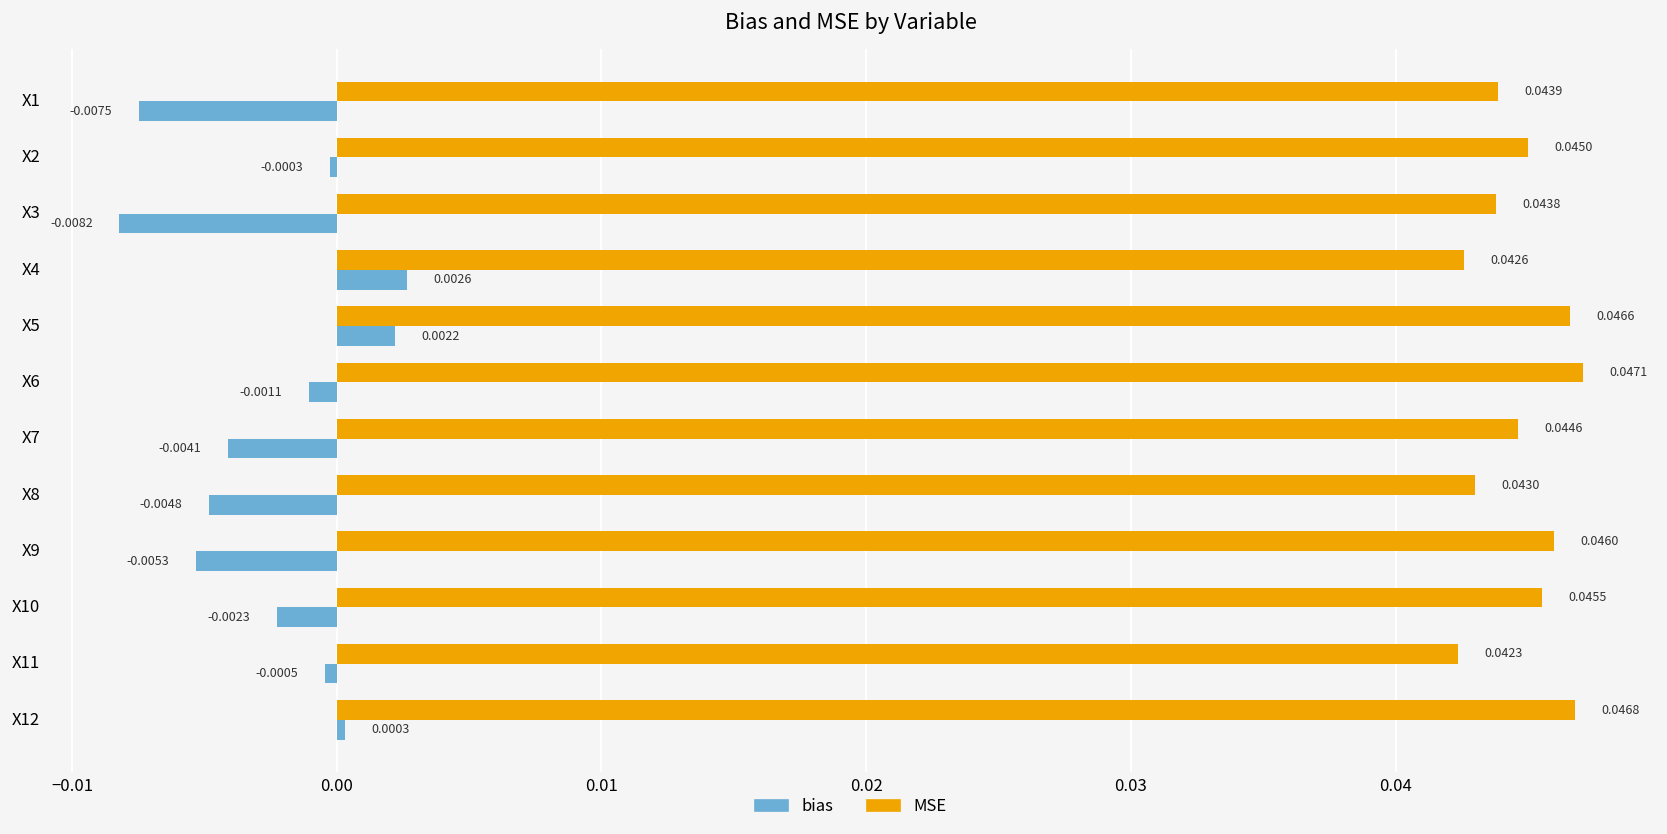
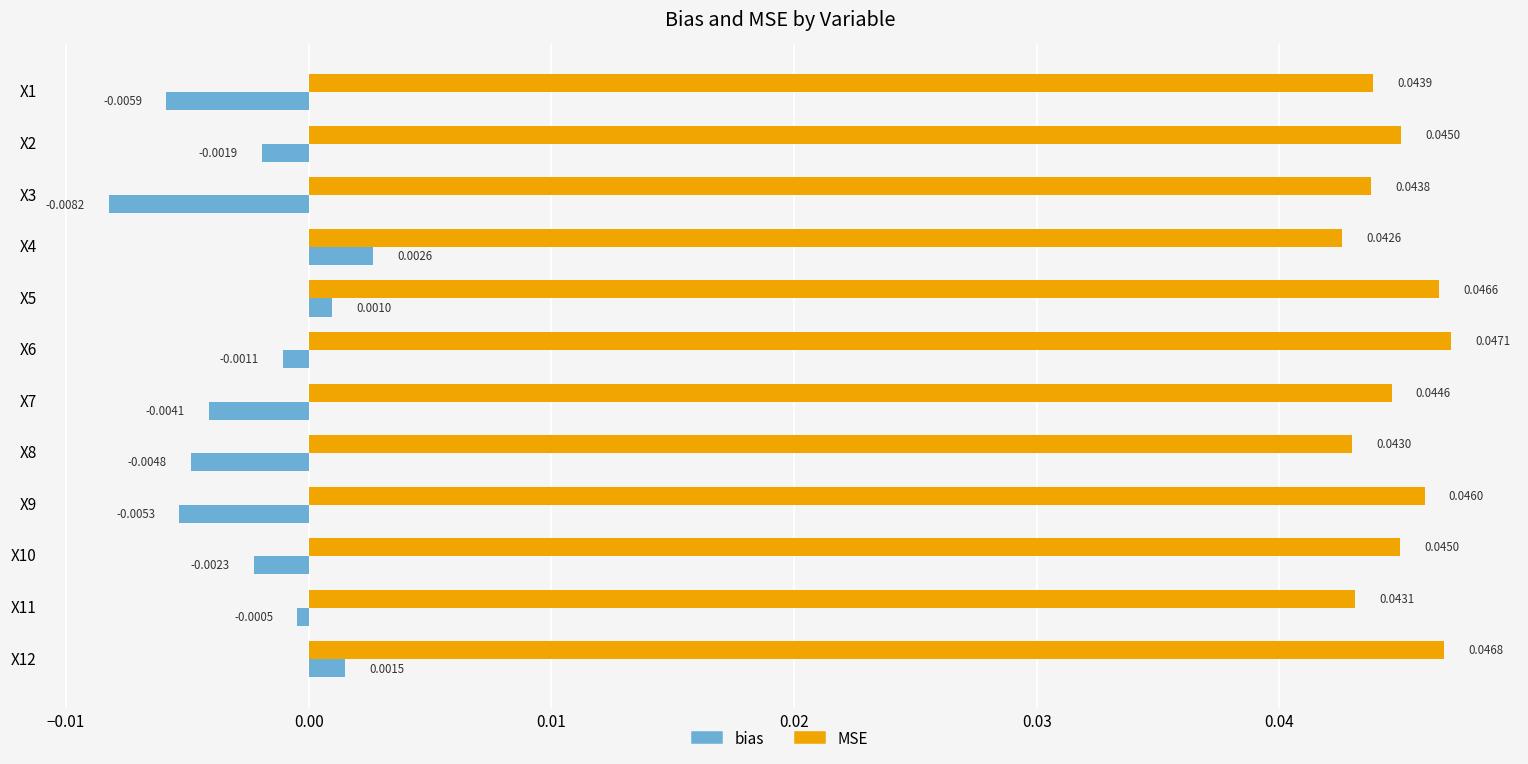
  {
    "bias": {
-     "X1": -0.0075,
-     "X2": -0.0003,
+     "X1": -0.0059,
+     "X2": -0.0019,
      "X3": -0.0082,
      "X4": 0.0026,
-     "X5": 0.0022,
+     "X5": 0.0010,
      "X6": -0.0011,
      "X7": -0.0041,
      "X8": -0.0048,
      "X9": -0.0053,
      "X10": -0.0023,
      "X11": -0.0005,
-     "X12": 0.0003
+     "X12": 0.0015
    },
    "MSE": {
      "X1": 0.0439,
      "X2": 0.0450,
      "X3": 0.0438,
      "X4": 0.0426,
      "X5": 0.0466,
      "X6": 0.0471,
      "X7": 0.0446,
      "X8": 0.0430,
      "X9": 0.0460,
-     "X10": 0.0455,
-     "X11": 0.0423,
+     "X10": 0.0450,
+     "X11": 0.0431,
      "X12": 0.0468
    }
  }
